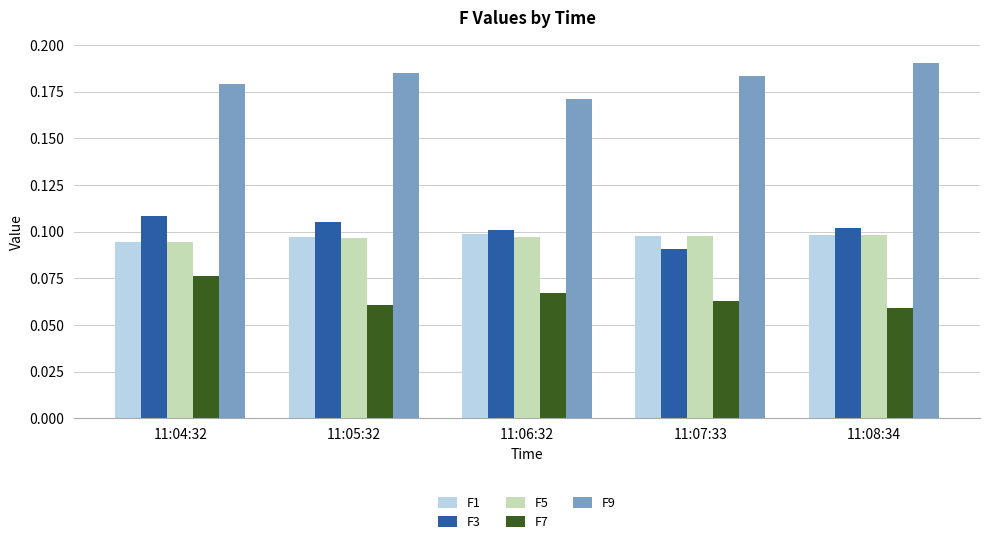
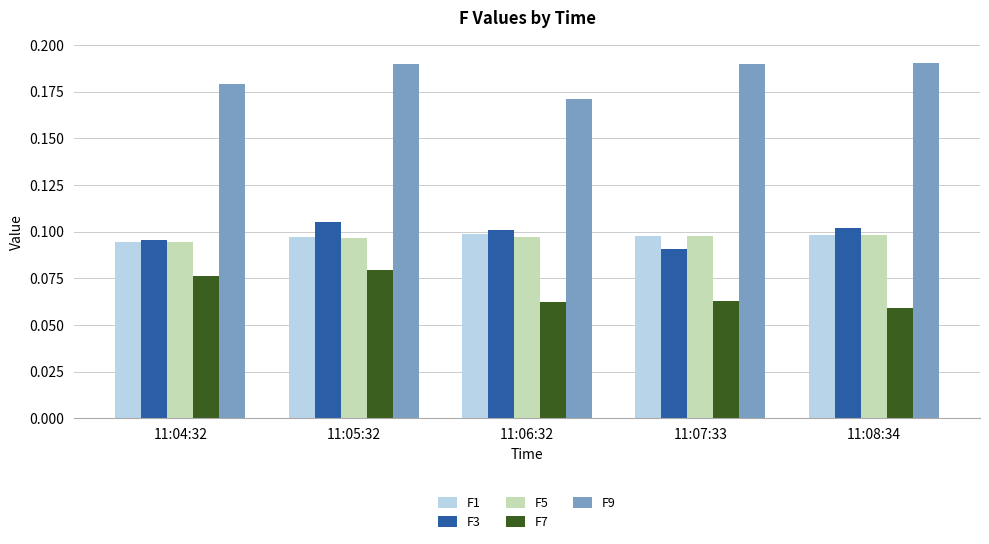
  {
    "F3": {
-     "11:04:32": 0.108,
+     "11:04:32": 0.095,
      "11:05:32": 0.105,
      "11:06:32": 0.101,
      "11:07:33": 0.091,
      "11:08:34": 0.102
    },
    "F7": {
      "11:04:32": 0.076,
-     "11:05:32": 0.061,
-     "11:06:32": 0.067,
+     "11:05:32": 0.079,
+     "11:06:32": 0.062,
      "11:07:33": 0.063,
      "11:08:34": 0.059
    },
    "F9": {
      "11:04:32": 0.179,
-     "11:05:32": 0.185,
+     "11:05:32": 0.190,
      "11:06:32": 0.171,
-     "11:07:33": 0.183,
+     "11:07:33": 0.190,
      "11:08:34": 0.191
    }
  }
